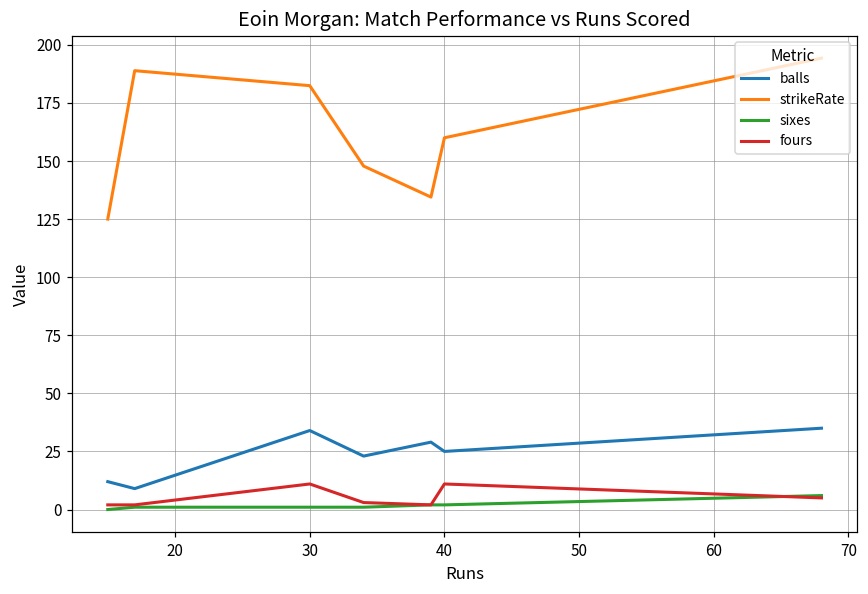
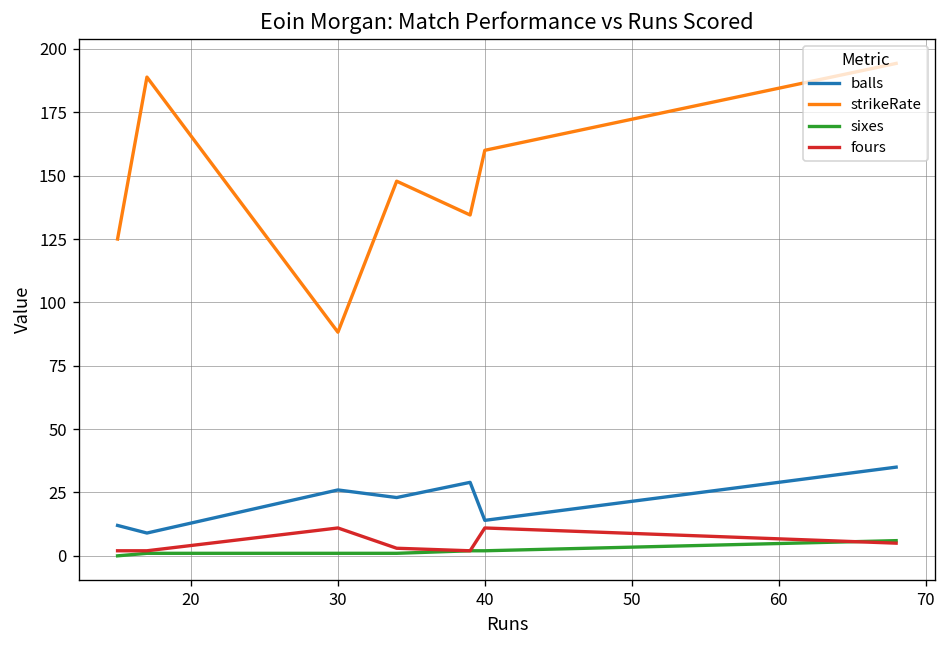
  {
    "balls": {
-     "30": 34,
-     "40": 25
+     "30": 26,
+     "40": 14
    },
    "strikeRate": {
-     "30": 182,
+     "30": 88,
      "40": 160
    },
    "sixes": {
      "30": 1,
      "40": 2
    },
    "fours": {
      "30": 11,
      "40": 11
    }
  }
